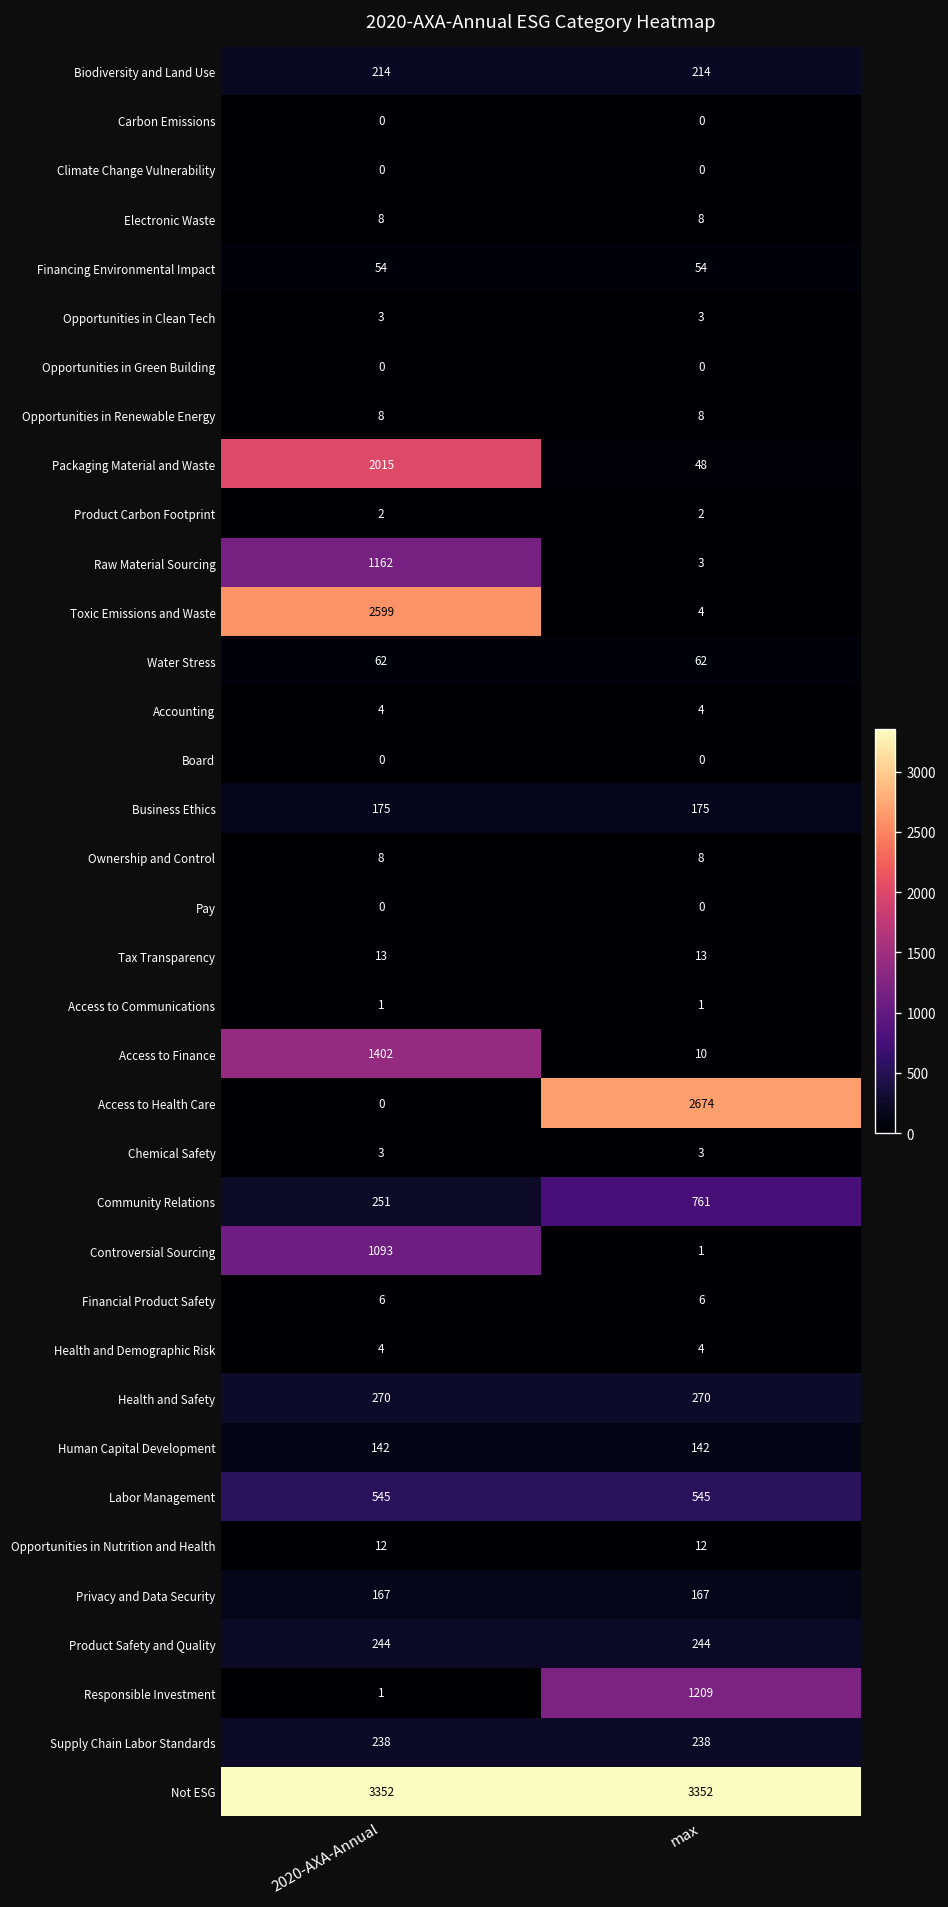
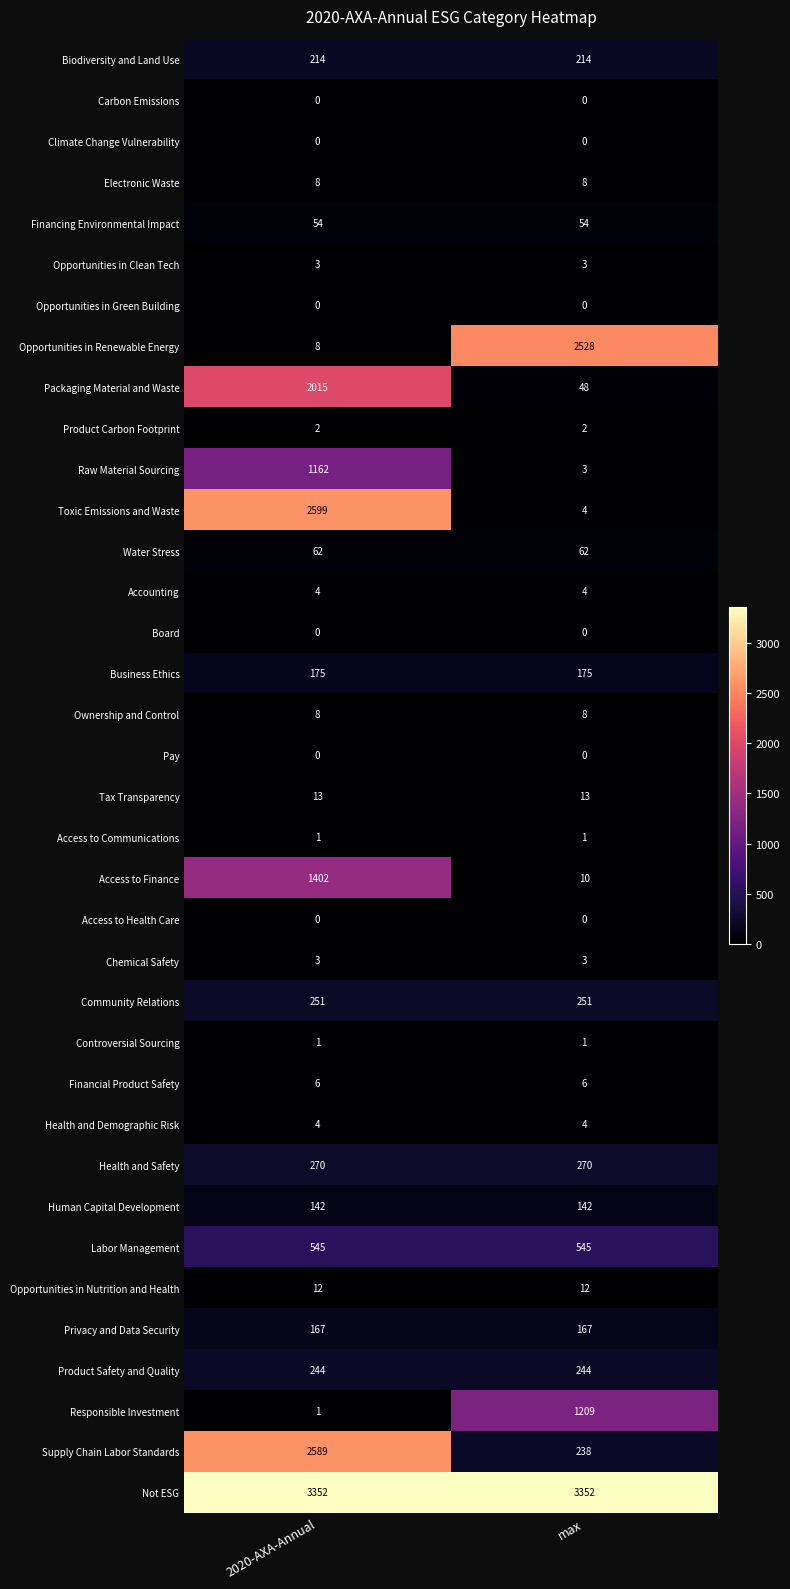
  {
    "Biodiversity and Land Use": {
      "2020-AXA-Annual": 214,
      "max": 214
    },
    "Carbon Emissions": {
      "2020-AXA-Annual": 0,
      "max": 0
    },
    "Climate Change Vulnerability": {
      "2020-AXA-Annual": 0,
      "max": 0
    },
    "Electronic Waste": {
      "2020-AXA-Annual": 8,
      "max": 8
    },
    "Financing Environmental Impact": {
      "2020-AXA-Annual": 54,
      "max": 54
    },
    "Opportunities in Clean Tech": {
      "2020-AXA-Annual": 3,
      "max": 3
    },
    "Opportunities in Green Building": {
      "2020-AXA-Annual": 0,
      "max": 0
    },
    "Opportunities in Renewable Energy": {
      "2020-AXA-Annual": 8,
-     "max": 8
+     "max": 2528
    },
    "Packaging Material and Waste": {
      "2020-AXA-Annual": 2015,
      "max": 48
    },
    "Product Carbon Footprint": {
      "2020-AXA-Annual": 2,
      "max": 2
    },
    "Raw Material Sourcing": {
      "2020-AXA-Annual": 1162,
      "max": 3
    },
    "Toxic Emissions and Waste": {
      "2020-AXA-Annual": 2599,
      "max": 4
    },
    "Water Stress": {
      "2020-AXA-Annual": 62,
      "max": 62
    },
    "Accounting": {
      "2020-AXA-Annual": 4,
      "max": 4
    },
    "Board": {
      "2020-AXA-Annual": 0,
      "max": 0
    },
    "Business Ethics": {
      "2020-AXA-Annual": 175,
      "max": 175
    },
    "Ownership and Control": {
      "2020-AXA-Annual": 8,
      "max": 8
    },
    "Pay": {
      "2020-AXA-Annual": 0,
      "max": 0
    },
    "Tax Transparency": {
      "2020-AXA-Annual": 13,
      "max": 13
    },
    "Access to Communications": {
      "2020-AXA-Annual": 1,
      "max": 1
    },
    "Access to Finance": {
      "2020-AXA-Annual": 1402,
      "max": 10
    },
    "Access to Health Care": {
      "2020-AXA-Annual": 0,
-     "max": 2674
+     "max": 0
    },
    "Chemical Safety": {
      "2020-AXA-Annual": 3,
      "max": 3
    },
    "Community Relations": {
      "2020-AXA-Annual": 251,
-     "max": 761
+     "max": 251
    },
    "Controversial Sourcing": {
-     "2020-AXA-Annual": 1093,
+     "2020-AXA-Annual": 1,
      "max": 1
    },
    "Financial Product Safety": {
      "2020-AXA-Annual": 6,
      "max": 6
    },
    "Health and Demographic Risk": {
      "2020-AXA-Annual": 4,
      "max": 4
    },
    "Health and Safety": {
      "2020-AXA-Annual": 270,
      "max": 270
    },
    "Human Capital Development": {
      "2020-AXA-Annual": 142,
      "max": 142
    },
    "Labor Management": {
      "2020-AXA-Annual": 545,
      "max": 545
    },
    "Opportunities in Nutrition and Health": {
      "2020-AXA-Annual": 12,
      "max": 12
    },
    "Privacy and Data Security": {
      "2020-AXA-Annual": 167,
      "max": 167
    },
    "Product Safety and Quality": {
      "2020-AXA-Annual": 244,
      "max": 244
    },
    "Responsible Investment": {
      "2020-AXA-Annual": 1,
      "max": 1209
    },
    "Supply Chain Labor Standards": {
-     "2020-AXA-Annual": 238,
+     "2020-AXA-Annual": 2589,
      "max": 238
    },
    "Not ESG": {
      "2020-AXA-Annual": 3352,
      "max": 3352
    }
  }
